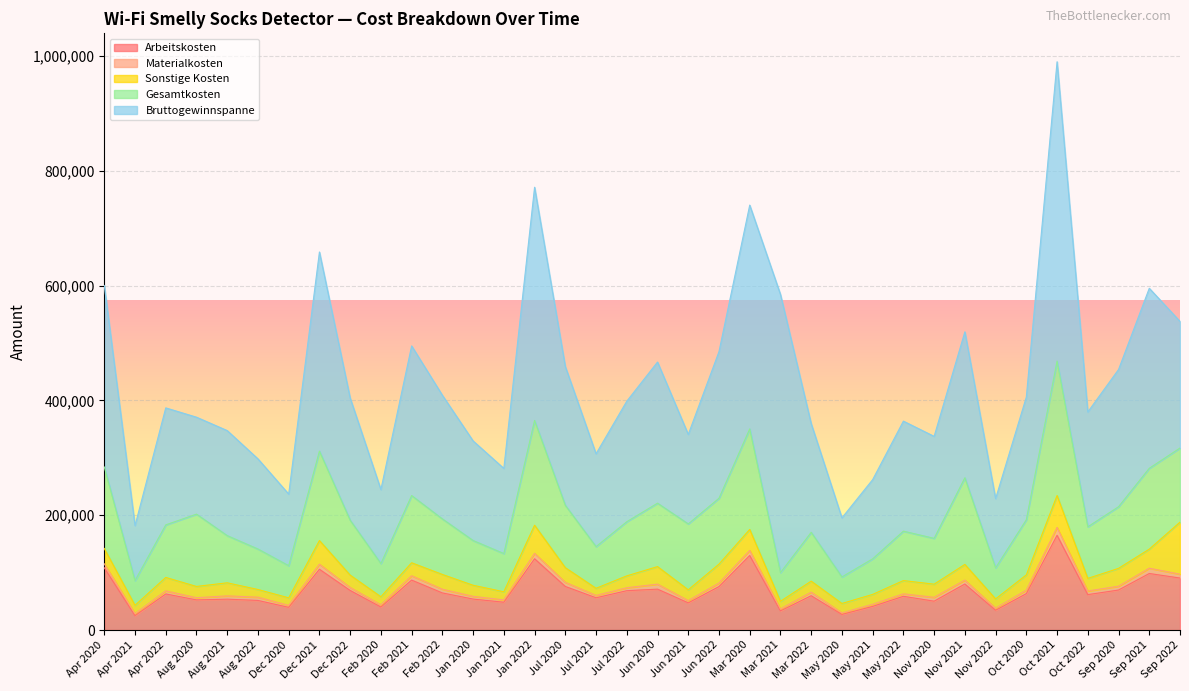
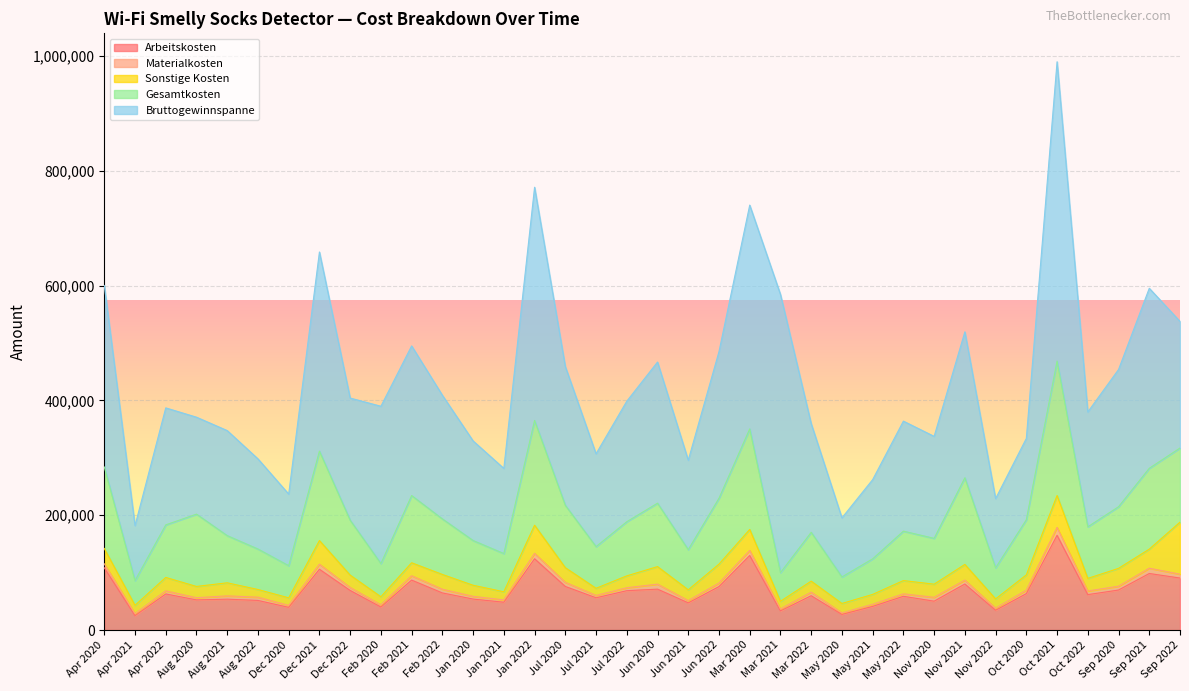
  {
    "Sonstige Kosten": {
      "Apr 2020": "30,000",
      "Apr 2021": "10,000",
      "Apr 2022": "20,000",
      "Aug 2020": "20,000",
      "Aug 2021": "20,000",
      "Aug 2022": "10,000",
      "Dec 2020": "10,000",
      "Dec 2021": "40,000",
      "Dec 2022": "20,000",
      "Feb 2020": "10,000",
      "Feb 2021": "20,000",
      "Feb 2022": "30,000",
      "Jan 2020": "20,000",
      "Jan 2021": "10,000",
      "Jan 2022": "50,000",
      "Jul 2020": "30,000",
      "Jul 2021": "10,000",
      "Jul 2022": "20,000",
      "Jun 2020": "30,000",
      "Jun 2021": "20,000",
      "Jun 2022": "30,000",
      "Mar 2020": "40,000",
      "Mar 2021": "10,000",
      "Mar 2022": "20,000",
      "May 2020": "20,000",
      "May 2021": "20,000",
      "May 2022": "20,000",
      "Nov 2020": "20,000",
      "Nov 2021": "30,000",
      "Nov 2022": "20,000",
      "Oct 2020": "30,000",
      "Oct 2021": "60,000",
      "Oct 2022": "20,000",
      "Sep 2020": "30,000",
      "Sep 2021": "30,000",
      "Sep 2022": "90,000"
    },
    "Gesamtkosten": {
      "Apr 2020": "140,000",
      "Apr 2021": "40,000",
      "Apr 2022": "90,000",
      "Aug 2020": "130,000",
      "Aug 2021": "80,000",
      "Aug 2022": "70,000",
      "Dec 2020": "60,000",
      "Dec 2021": "160,000",
      "Dec 2022": "100,000",
      "Feb 2020": "60,000",
      "Feb 2021": "120,000",
      "Feb 2022": "100,000",
      "Jan 2020": "80,000",
      "Jan 2021": "70,000",
      "Jan 2022": "180,000",
      "Jul 2020": "110,000",
      "Jul 2021": "70,000",
      "Jul 2022": "90,000",
      "Jun 2020": "110,000",
-     "Jun 2021": "110,000",
+     "Jun 2021": "70,000",
      "Jun 2022": "110,000",
      "Mar 2020": "180,000",
      "Mar 2021": "50,000",
      "Mar 2022": "90,000",
      "May 2020": "50,000",
      "May 2021": "60,000",
      "May 2022": "90,000",
      "Nov 2020": "80,000",
      "Nov 2021": "150,000",
      "Nov 2022": "50,000",
      "Oct 2020": "100,000",
      "Oct 2021": "230,000",
      "Oct 2022": "90,000",
      "Sep 2020": "110,000",
      "Sep 2021": "140,000",
      "Sep 2022": "130,000"
    },
    "Bruttogewinnspanne": {
      "Apr 2020": "320,000",
      "Apr 2021": "100,000",
      "Apr 2022": "200,000",
      "Aug 2020": "170,000",
      "Aug 2021": "180,000",
      "Aug 2022": "160,000",
      "Dec 2020": "120,000",
      "Dec 2021": "350,000",
      "Dec 2022": "210,000",
-     "Feb 2020": "130,000",
+     "Feb 2020": "270,000",
      "Feb 2021": "260,000",
      "Feb 2022": "220,000",
      "Jan 2020": "170,000",
      "Jan 2021": "150,000",
      "Jan 2022": "410,000",
      "Jul 2020": "240,000",
      "Jul 2021": "160,000",
      "Jul 2022": "210,000",
      "Jun 2020": "250,000",
      "Jun 2021": "160,000",
      "Jun 2022": "260,000",
      "Mar 2020": "390,000",
      "Mar 2021": "480,000",
      "Mar 2022": "190,000",
      "May 2020": "100,000",
      "May 2021": "140,000",
      "May 2022": "190,000",
      "Nov 2020": "180,000",
      "Nov 2021": "250,000",
      "Nov 2022": "120,000",
-     "Oct 2020": "210,000",
+     "Oct 2020": "140,000",
      "Oct 2021": "520,000",
      "Oct 2022": "200,000",
      "Sep 2020": "240,000",
      "Sep 2021": "310,000",
      "Sep 2022": "220,000"
    }
  }
